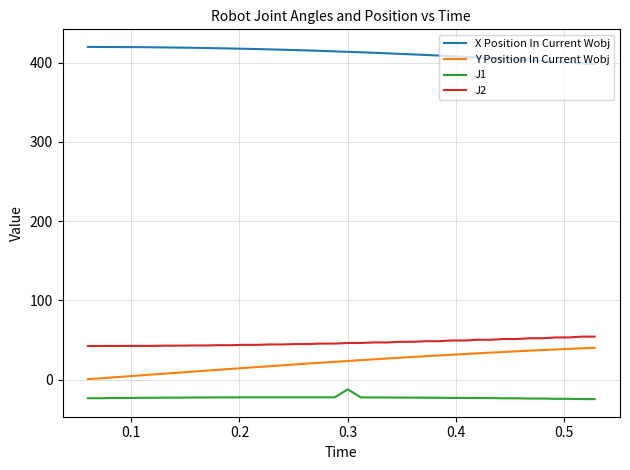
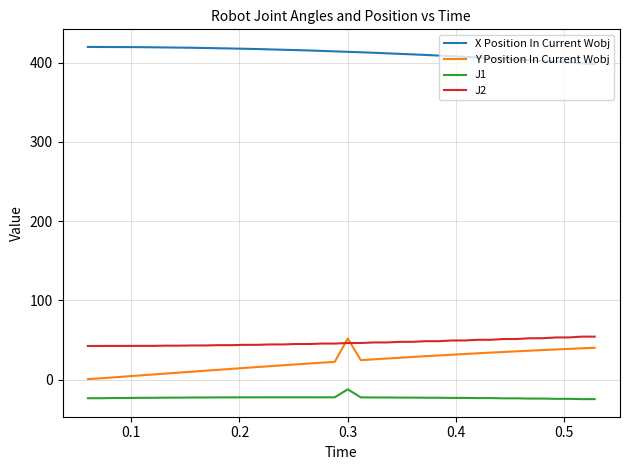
  {
    "X Position In Current Wobj": {
      "0.3": 410
    },
    "Y Position In Current Wobj": {
-     "0.3": 20
+     "0.3": 50
    },
    "J1": {
      "0.3": -10
    },
    "J2": {
      "0.3": 50
    }
  }
